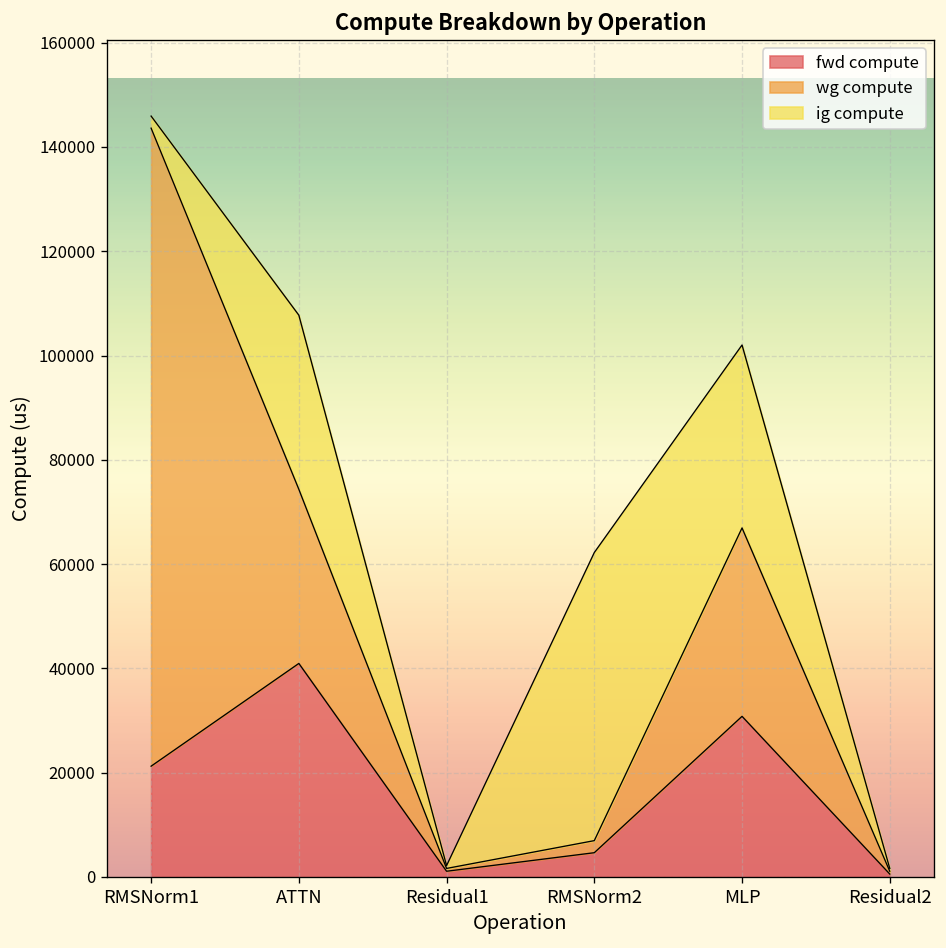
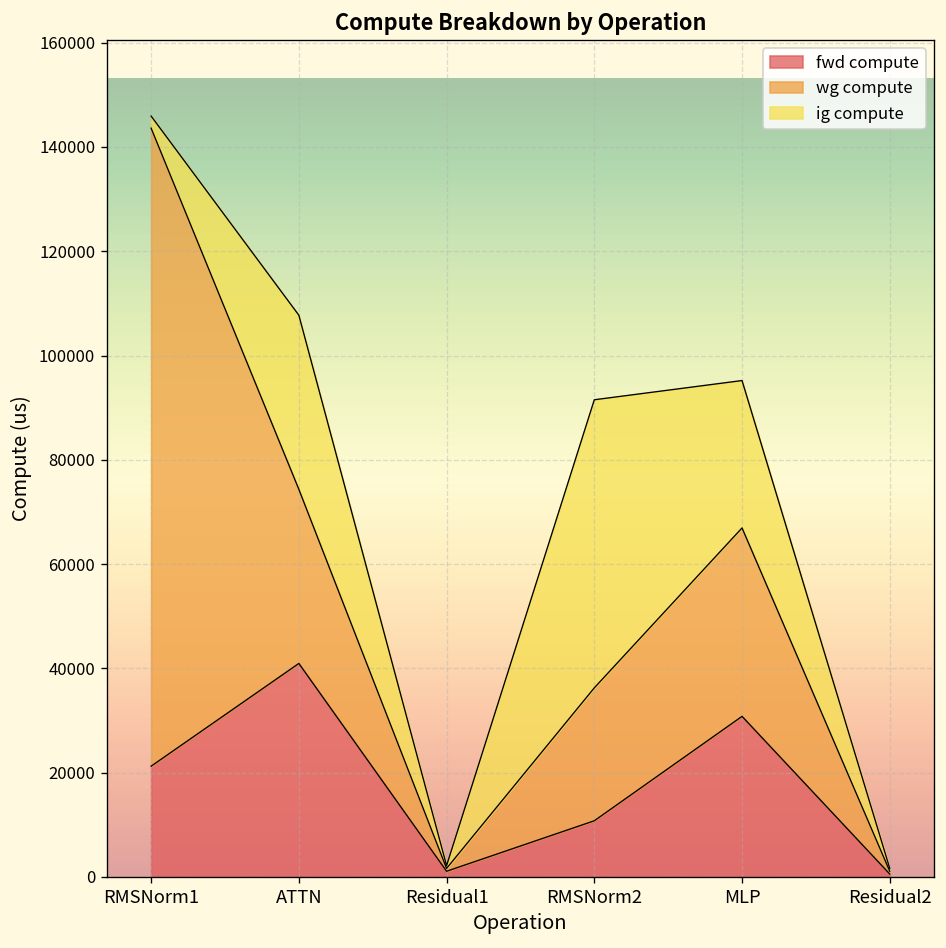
  {
    "fwd compute": {
      "RMSNorm1": 21000,
      "ATTN": 41000,
-     "RMSNorm2": 5000,
+     "RMSNorm2": 11000,
      "MLP": 31000
    },
    "wg compute": {
      "RMSNorm1": 122000,
      "ATTN": 33000,
-     "RMSNorm2": 2000,
+     "RMSNorm2": 25000,
      "MLP": 36000
    },
    "ig compute": {
      "RMSNorm1": 2000,
      "ATTN": 33000,
      "RMSNorm2": 55000,
-     "MLP": 35000
+     "MLP": 28000
    }
  }
